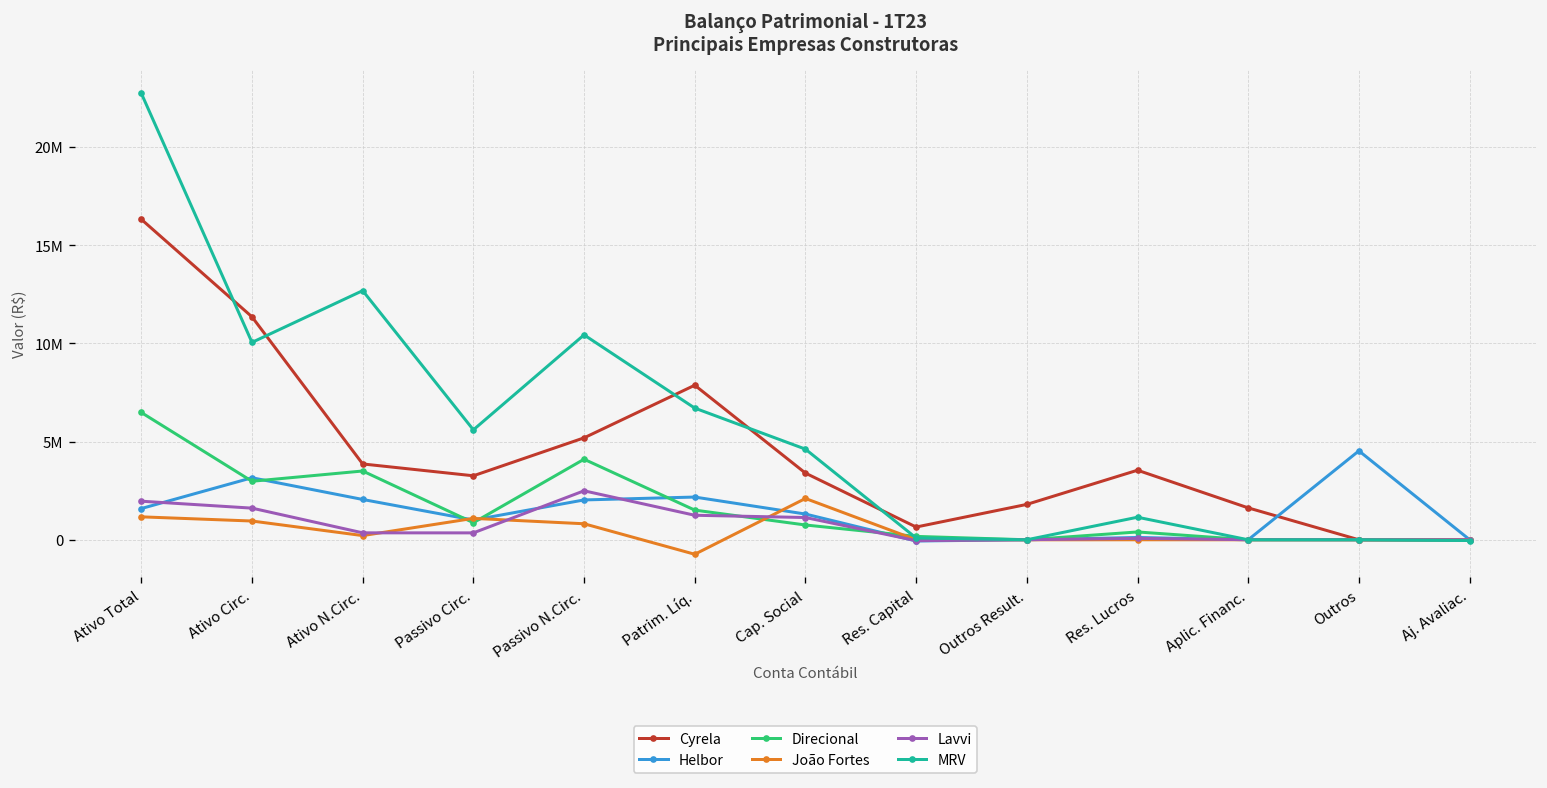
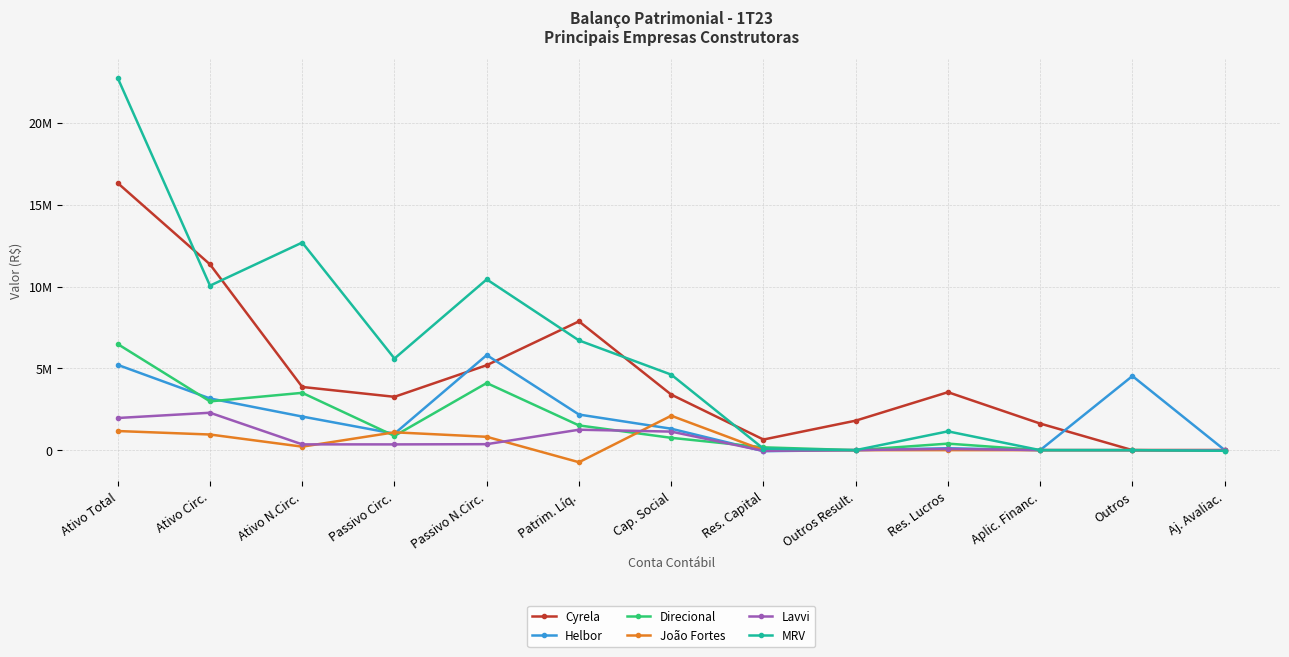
  {
    "Cyrela": {
      "Ativo Total": 16300000,
      "Ativo Circ.": 11400000,
      "Ativo N.Circ.": 3900000,
      "Passivo Circ.": 3300000,
      "Passivo N.Circ.": 5200000,
      "Patrim. Líq.": 7900000,
      "Cap. Social": 3400000,
      "Res. Capital": 600000,
      "Outros Result.": 1800000,
      "Res. Lucros": 3500000,
      "Aplic. Financ.": 1600000
    },
    "Helbor": {
-     "Ativo Total": 1600000,
+     "Ativo Total": 5200000,
      "Ativo Circ.": 3200000,
      "Ativo N.Circ.": 2100000,
-     "Passivo N.Circ.": 2000000,
+     "Passivo N.Circ.": 5800000,
      "Patrim. Líq.": 2200000,
      "Cap. Social": 1300000,
      "Outros": 4500000
    },
    "João Fortes": {
      "Ativo Total": 1200000,
      "Ativo Circ.": 1000000,
      "Passivo N.Circ.": 800000,
      "Patrim. Líq.": -700000,
      "Cap. Social": 2100000
    },
    "Lavvi": {
      "Ativo Total": 2000000,
-     "Ativo Circ.": 1600000,
+     "Ativo Circ.": 2300000,
      "Passivo Circ.": 400000,
-     "Passivo N.Circ.": 2500000,
+     "Passivo N.Circ.": 400000,
      "Patrim. Líq.": 1200000,
      "Cap. Social": 1100000
    }
  }
